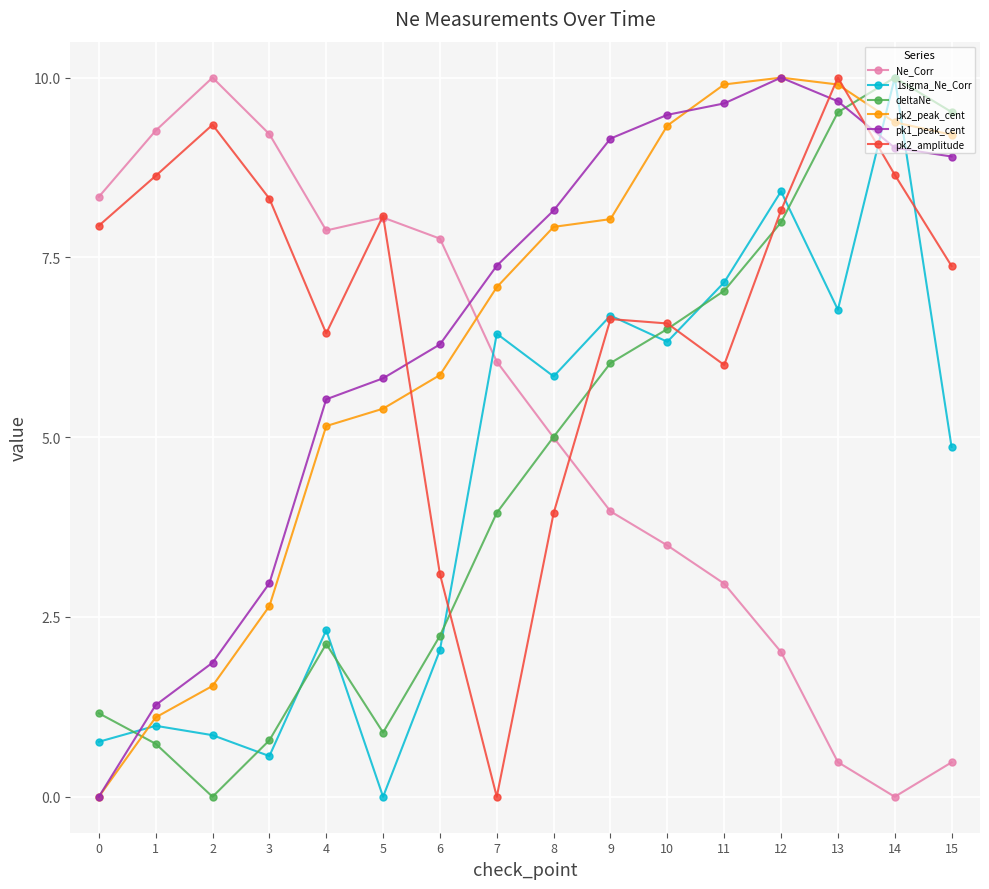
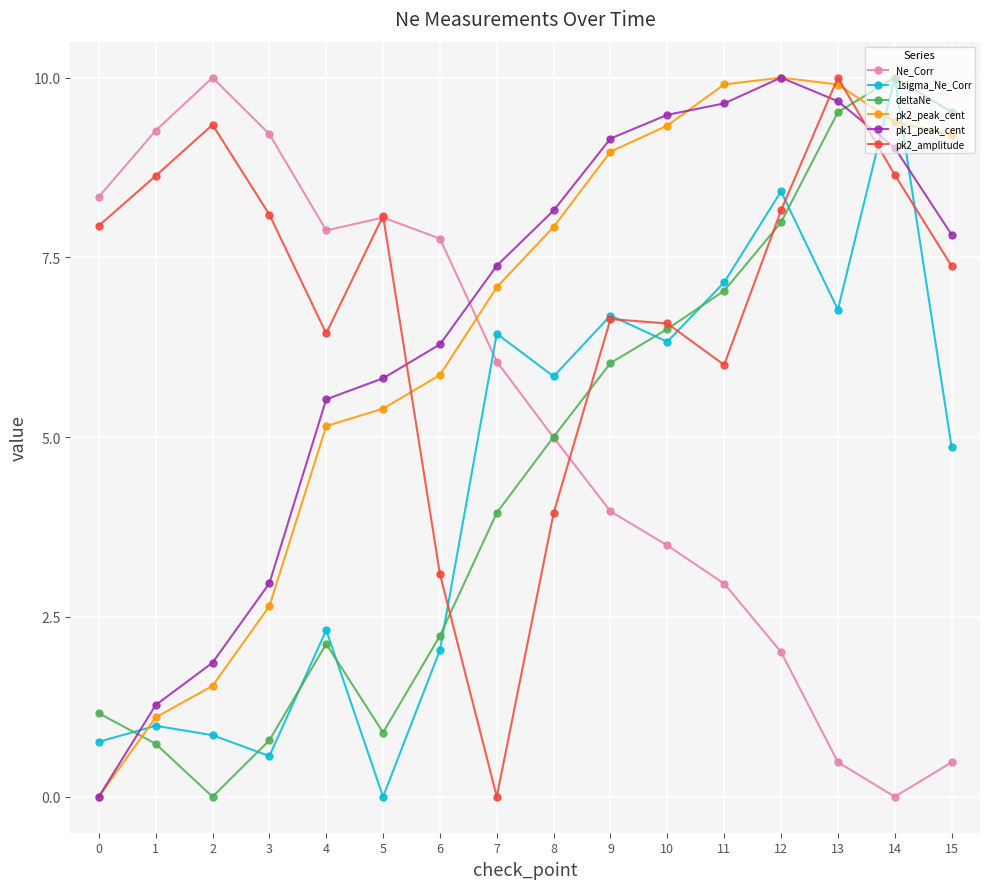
  {
    "Ne_Corr": {
      "0": 8.3,
      "1": 9.3,
      "2": 10.0,
      "3": 9.2,
      "4": 7.9,
      "6": 7.8,
      "7": 6.1,
      "9": 4.0,
      "10": 3.5,
      "11": 3.0,
      "12": 2.0,
      "13": 0.5,
      "14": 0.0,
      "15": 0.5
    },
    "1sigma_Ne_Corr": {
      "0": 0.8,
      "1": 1.0,
      "2": 0.9,
      "3": 0.6,
      "4": 2.3,
      "5": 0.0,
      "6": 2.0,
      "7": 6.4,
      "8": 5.8,
      "9": 6.7,
      "10": 6.3,
      "11": 7.2,
      "12": 8.4,
      "13": 6.8,
      "15": 4.9
    },
    "deltaNe": {
      "0": 1.2,
      "1": 0.7,
      "2": 0.0,
      "3": 0.8,
      "4": 2.1,
      "5": 0.9,
      "6": 2.2,
      "7": 3.9,
      "9": 6.0,
      "10": 6.5,
      "11": 7.0,
      "12": 8.0,
      "13": 9.5
    },
    "pk2_peak_cent": {
      "1": 1.1,
      "2": 1.5,
      "3": 2.7,
      "4": 5.2,
      "5": 5.4,
      "6": 5.9,
      "7": 7.1,
      "8": 7.9,
-     "9": 8.0,
+     "9": 9.0,
      "10": 9.3,
      "11": 9.9,
      "13": 9.9
    },
    "pk1_peak_cent": {
      "1": 1.3,
      "2": 1.9,
      "3": 3.0,
      "4": 5.5,
      "5": 5.8,
      "6": 6.3,
      "7": 7.4,
      "8": 8.2,
      "9": 9.2,
      "10": 9.5,
      "11": 9.6,
      "13": 9.7,
-     "15": 8.9
+     "15": 7.8
    },
    "pk2_amplitude": {
      "0": 7.9,
      "1": 8.6,
      "2": 9.3,
-     "3": 8.3,
+     "3": 8.1,
      "4": 6.4,
      "6": 3.1,
      "7": 0.0,
      "8": 3.9,
      "9": 6.6,
      "10": 6.6,
      "11": 6.0,
      "12": 8.2,
      "13": 10.0,
      "14": 8.6,
      "15": 7.4
    }
  }
